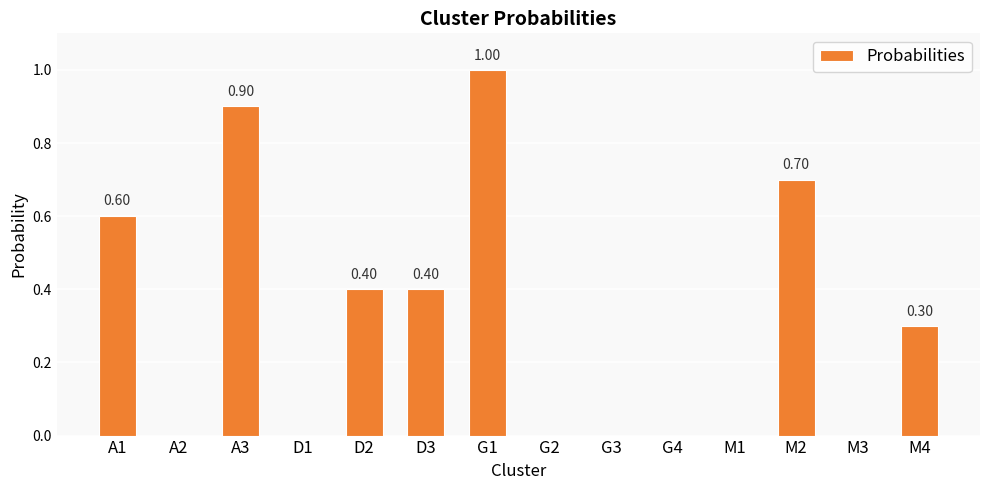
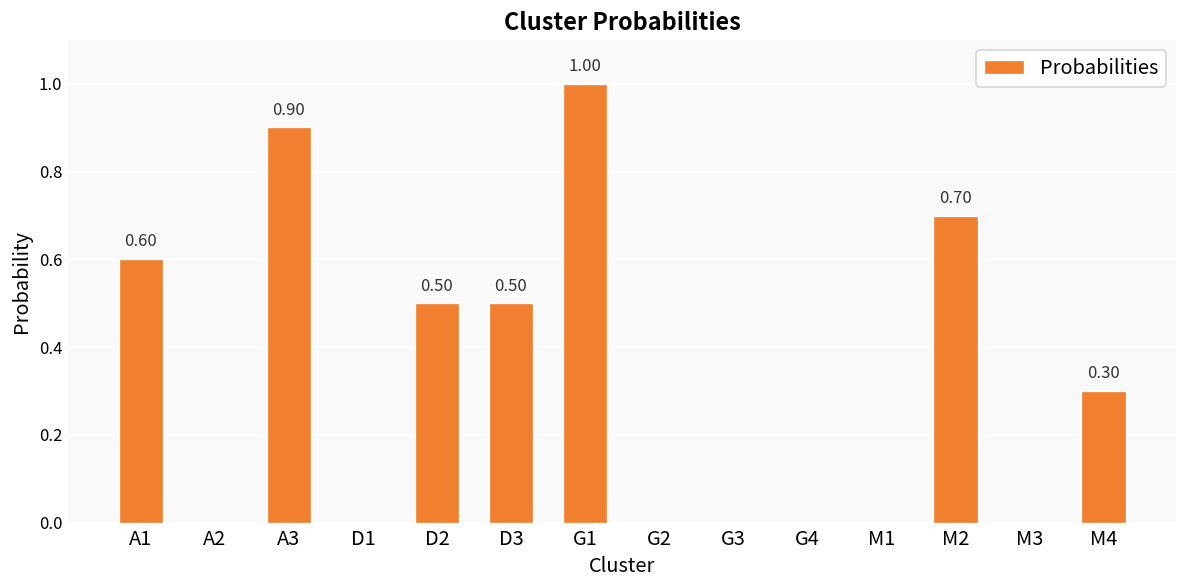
  {
    "A1": 0.60,
    "A3": 0.90,
-   "D2": 0.40,
-   "D3": 0.40,
+   "D2": 0.50,
+   "D3": 0.50,
    "G1": 1.00,
    "M2": 0.70,
    "M4": 0.30
  }
